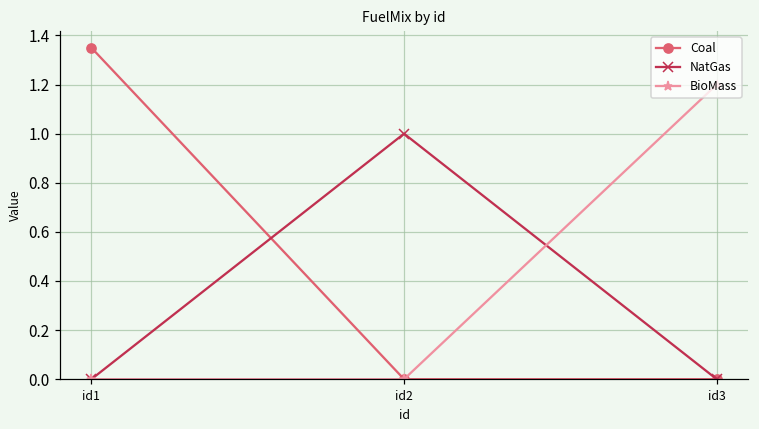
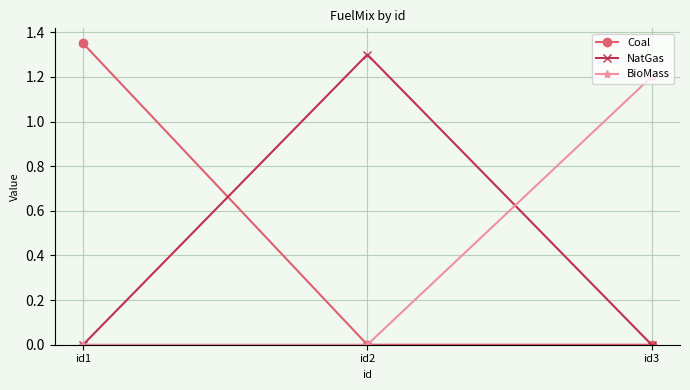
  {
    "Coal": {
      "id1": 1.35
    },
    "NatGas": {
-     "id2": 1.0
+     "id2": 1.3
    }
  }
